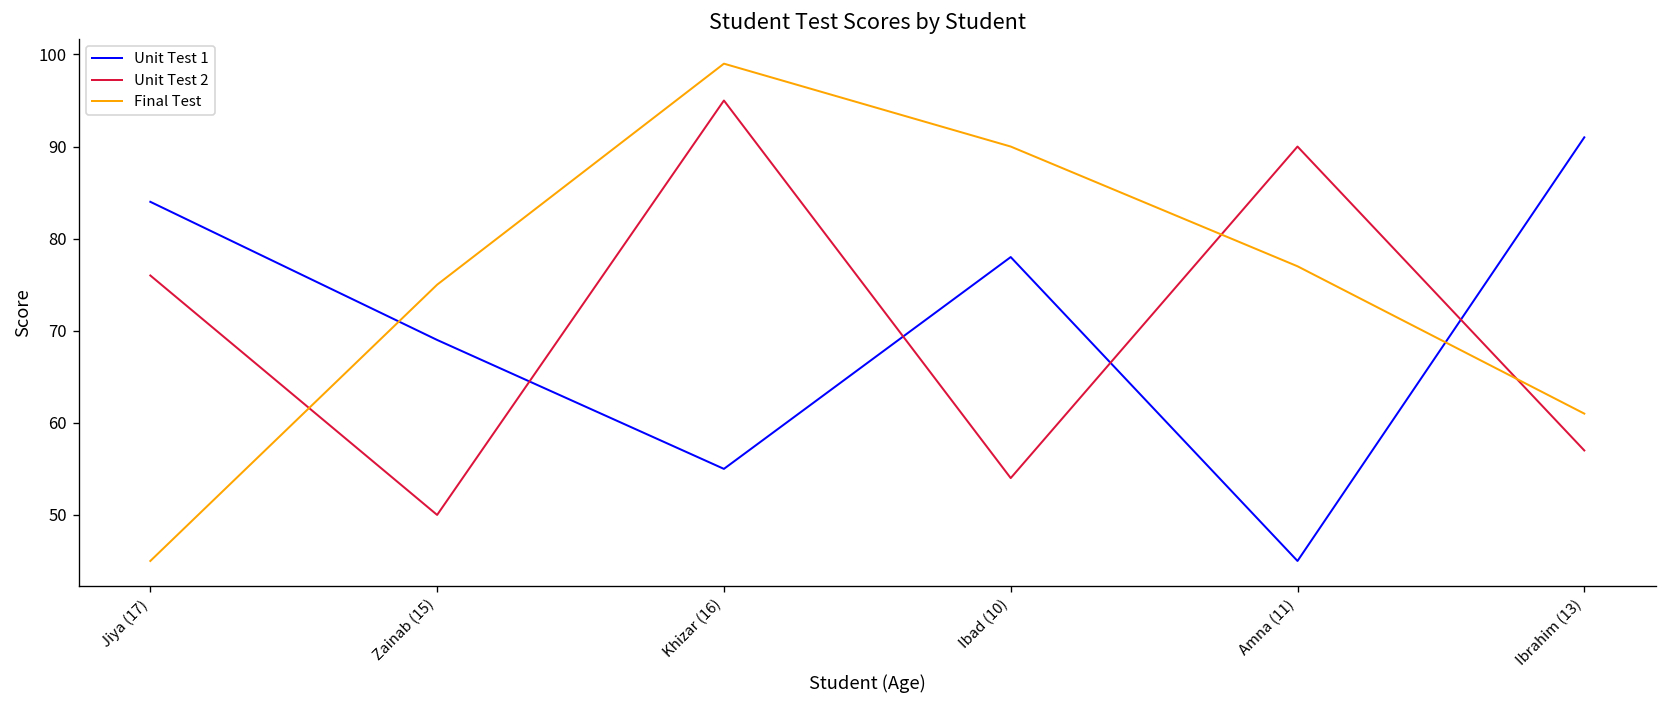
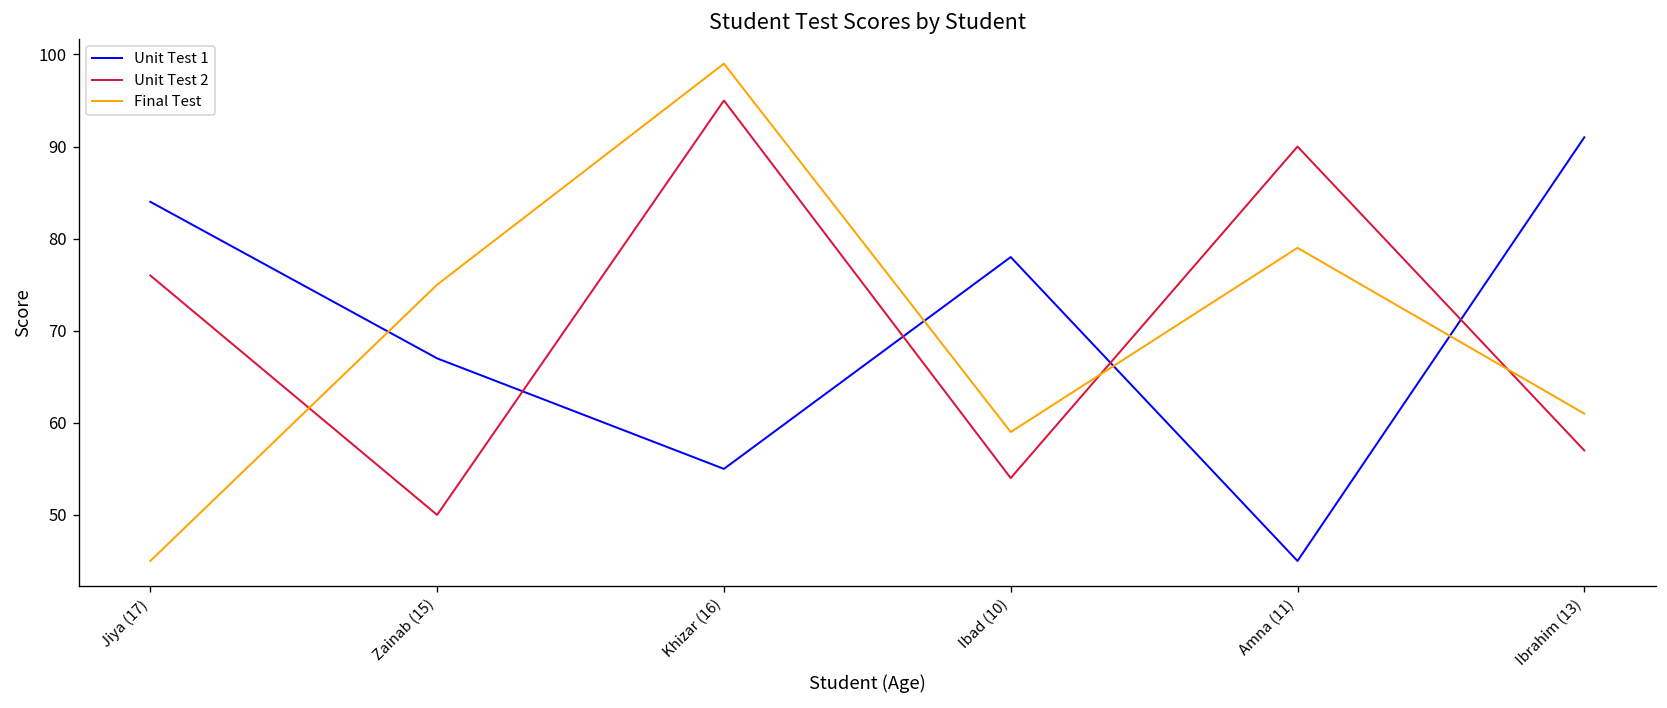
  {
    "Unit Test 1": {
      "Jiya (17)": 84,
-     "Zainab (15)": 69,
+     "Zainab (15)": 67,
      "Khizar (16)": 55,
      "Ibad (10)": 78,
      "Amna (11)": 45,
      "Ibrahim (13)": 91
    },
    "Unit Test 2": {
      "Jiya (17)": 76,
      "Zainab (15)": 50,
      "Khizar (16)": 95,
      "Ibad (10)": 54,
      "Amna (11)": 90,
      "Ibrahim (13)": 57
    },
    "Final Test": {
      "Jiya (17)": 45,
      "Zainab (15)": 75,
      "Khizar (16)": 99,
-     "Ibad (10)": 90,
-     "Amna (11)": 77,
+     "Ibad (10)": 59,
+     "Amna (11)": 79,
      "Ibrahim (13)": 61
    }
  }
